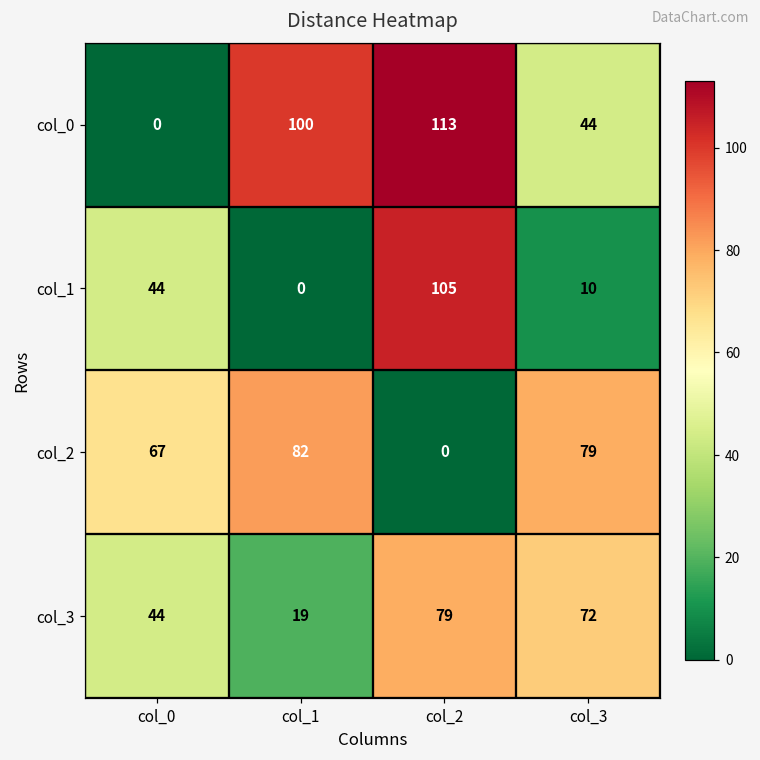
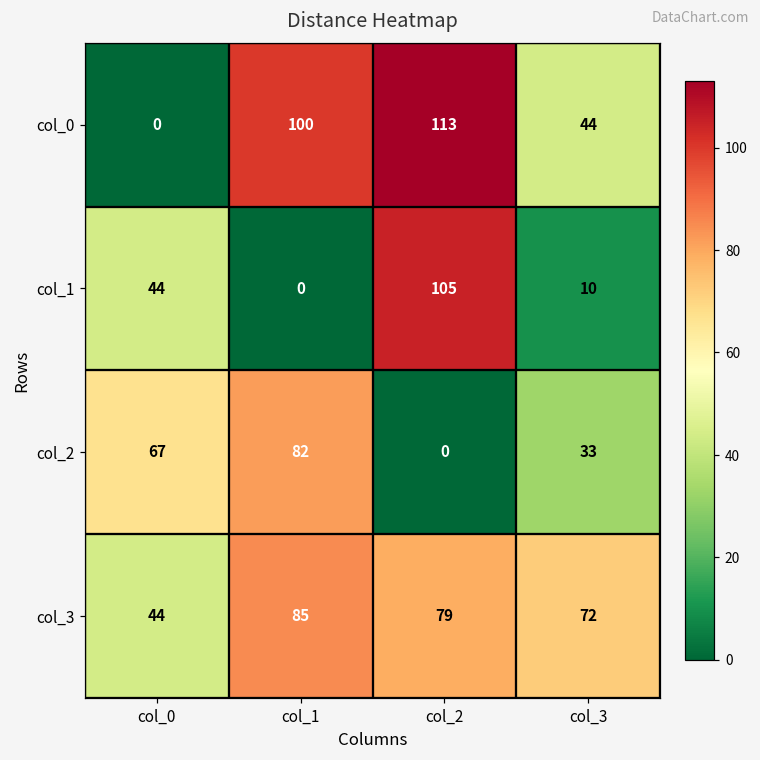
  {
    "col_0": {
      "col_0": 0,
      "col_1": 100,
      "col_2": 113,
      "col_3": 44
    },
    "col_1": {
      "col_0": 44,
      "col_1": 0,
      "col_2": 105,
      "col_3": 10
    },
    "col_2": {
      "col_0": 67,
      "col_1": 82,
      "col_2": 0,
-     "col_3": 79
+     "col_3": 33
    },
    "col_3": {
      "col_0": 44,
-     "col_1": 19,
+     "col_1": 85,
      "col_2": 79,
      "col_3": 72
    }
  }
